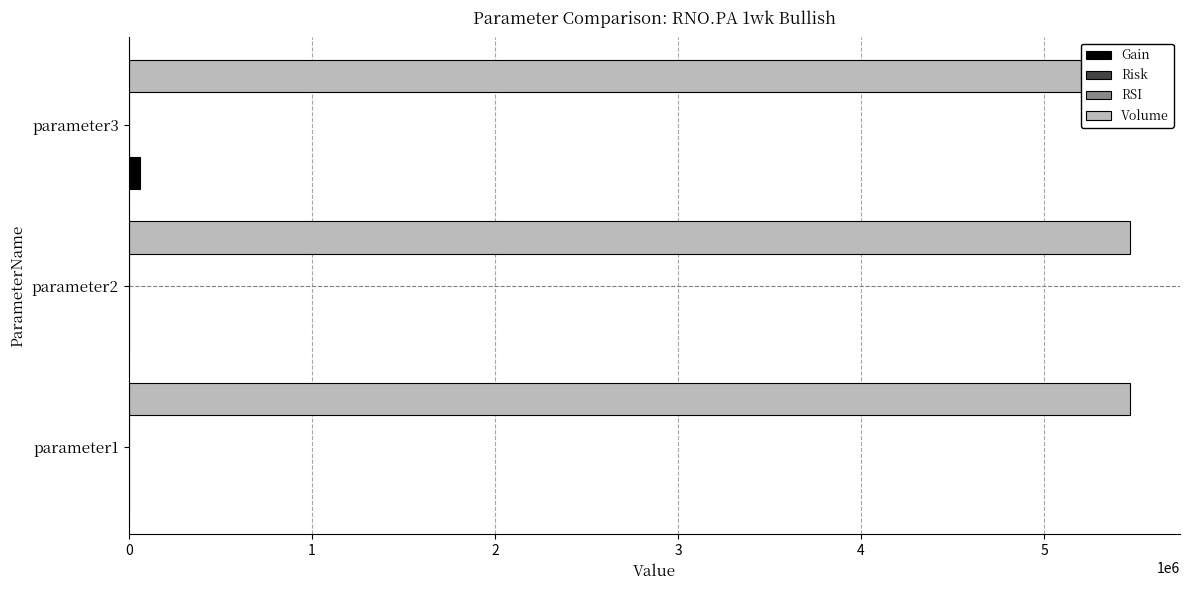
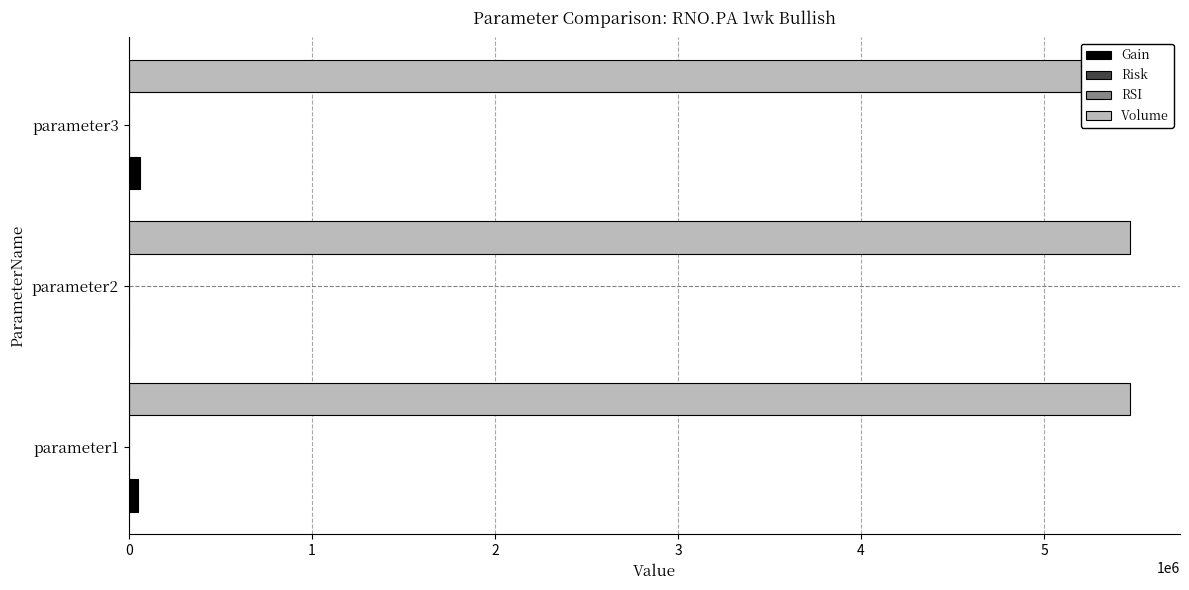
  {
    "Gain": {
      "parameter3": 60000,
-     "parameter1": 0
+     "parameter1": 50000
    },
    "Volume": {
      "parameter2": 5470000,
      "parameter1": 5470000
    }
  }
